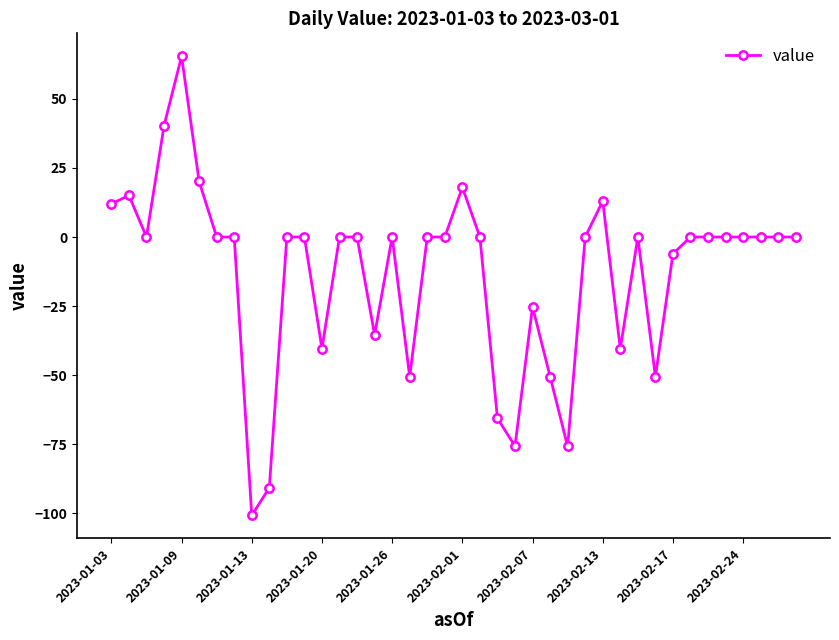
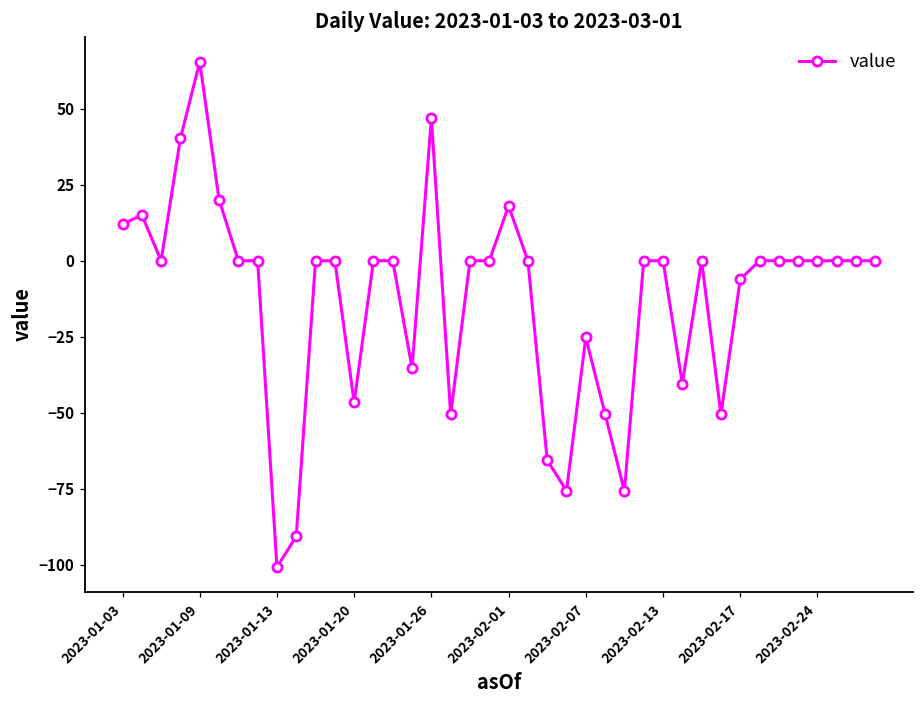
  {
    "2023-01-03": 12,
    "2023-01-09": 65,
    "2023-01-13": -101,
-   "2023-01-20": -40,
-   "2023-01-26": 0,
+   "2023-01-20": -47,
+   "2023-01-26": 47,
    "2023-02-01": 18,
    "2023-02-07": -25,
-   "2023-02-13": 13,
+   "2023-02-13": 0,
    "2023-02-17": -6,
    "2023-02-24": 0
  }
